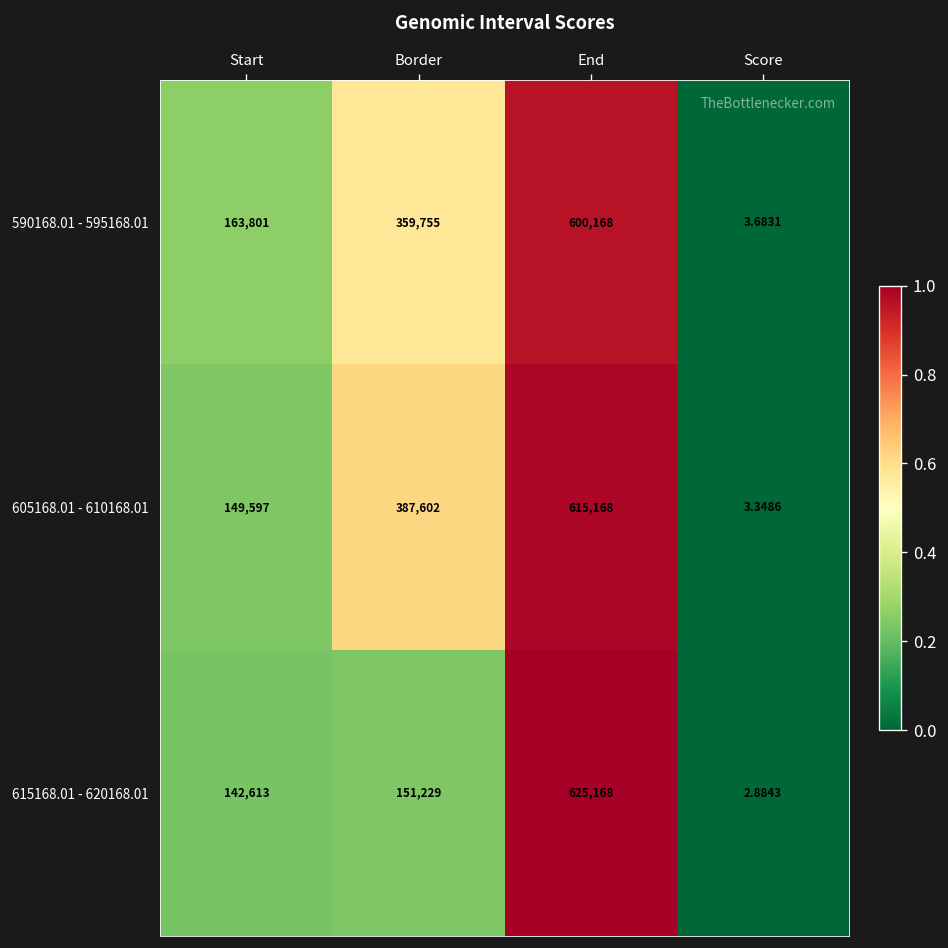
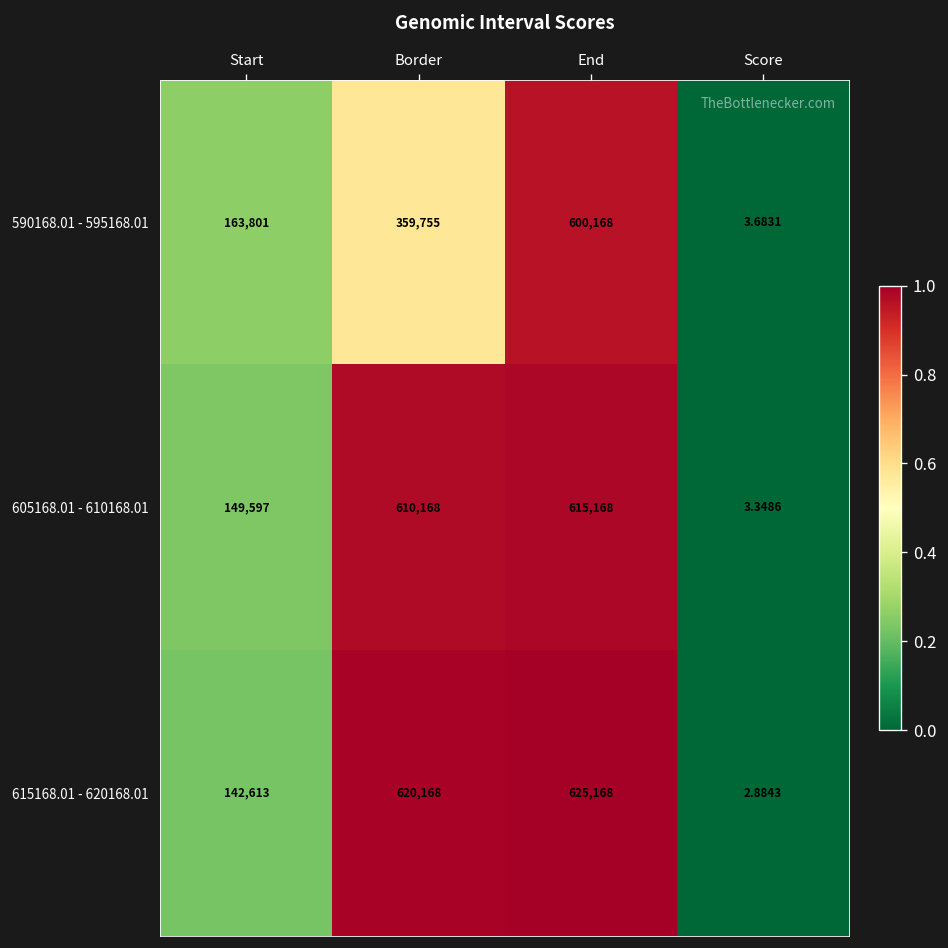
  {
    "590168.01 - 595168.01": {
      "Start": "163,801",
      "Border": "359,755",
      "End": "600,168"
    },
    "605168.01 - 610168.01": {
      "Start": "149,597",
-     "Border": "387,602",
+     "Border": "610,168",
      "End": "615,168",
      "Score": "3.3486"
    },
    "615168.01 - 620168.01": {
      "Start": "142,613",
-     "Border": "151,229",
+     "Border": "620,168",
      "End": "625,168",
      "Score": "2.8843"
    }
  }
